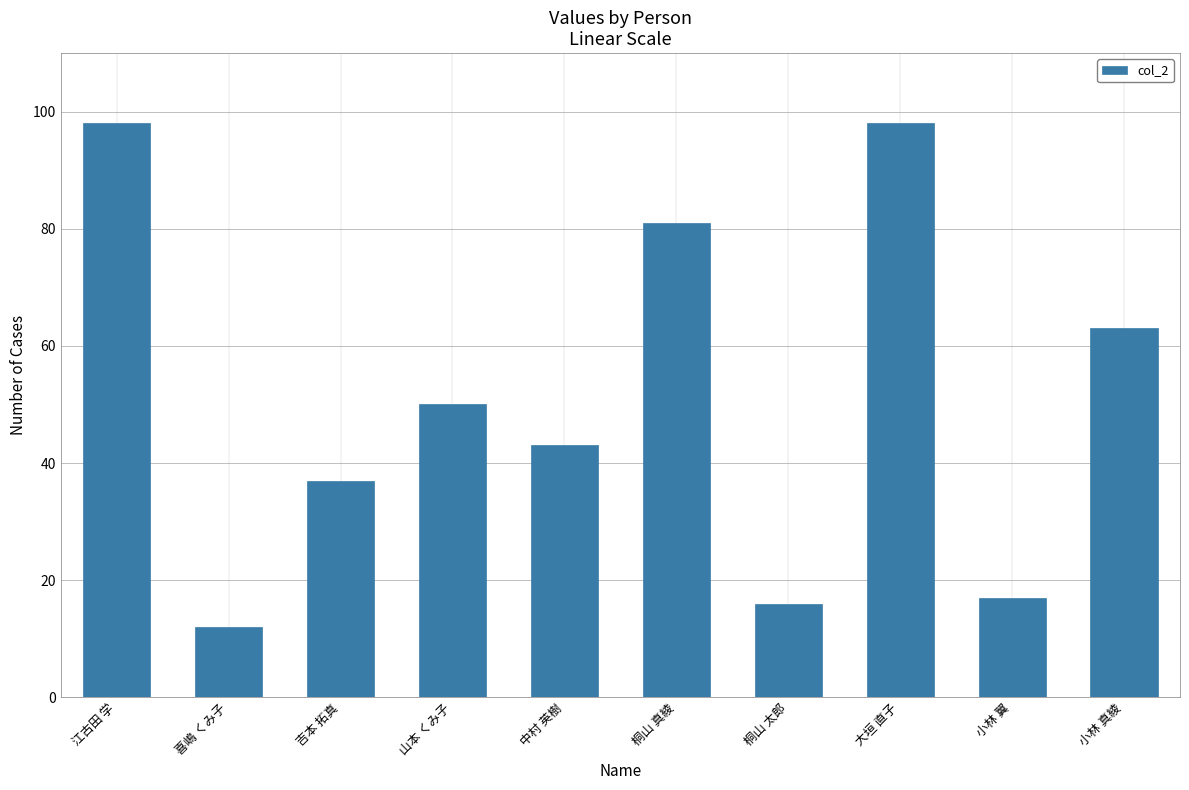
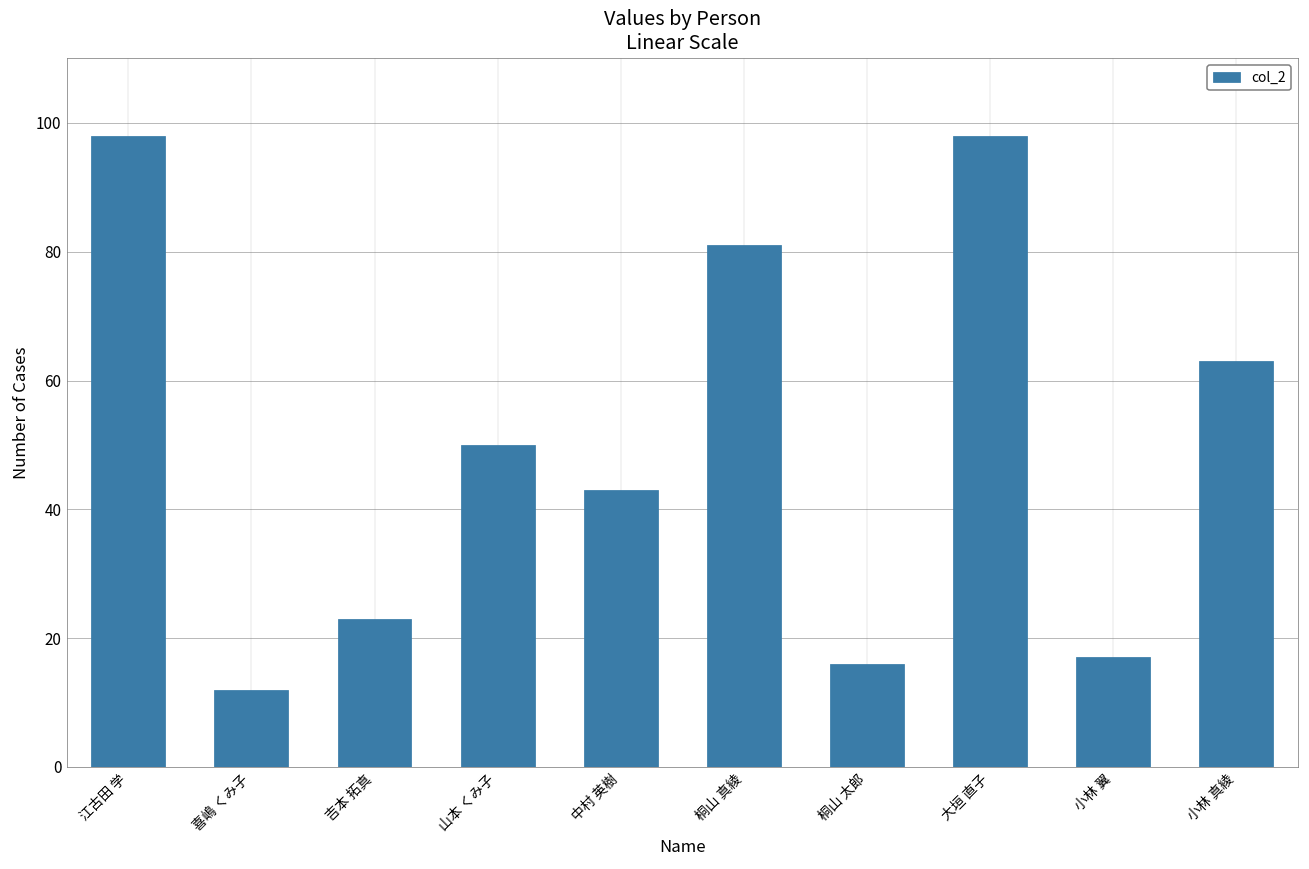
  {
    "江古田 学": 98,
    "喜嶋 くみ子": 12,
-   "吉本 拓真": 37,
+   "吉本 拓真": 23,
    "山本 くみ子": 50,
    "中村 英樹": 43,
    "桐山 真綾": 81,
    "桐山 太郎": 16,
    "大垣 直子": 98,
    "小林 翼": 17,
    "小林 真綾": 63
  }
